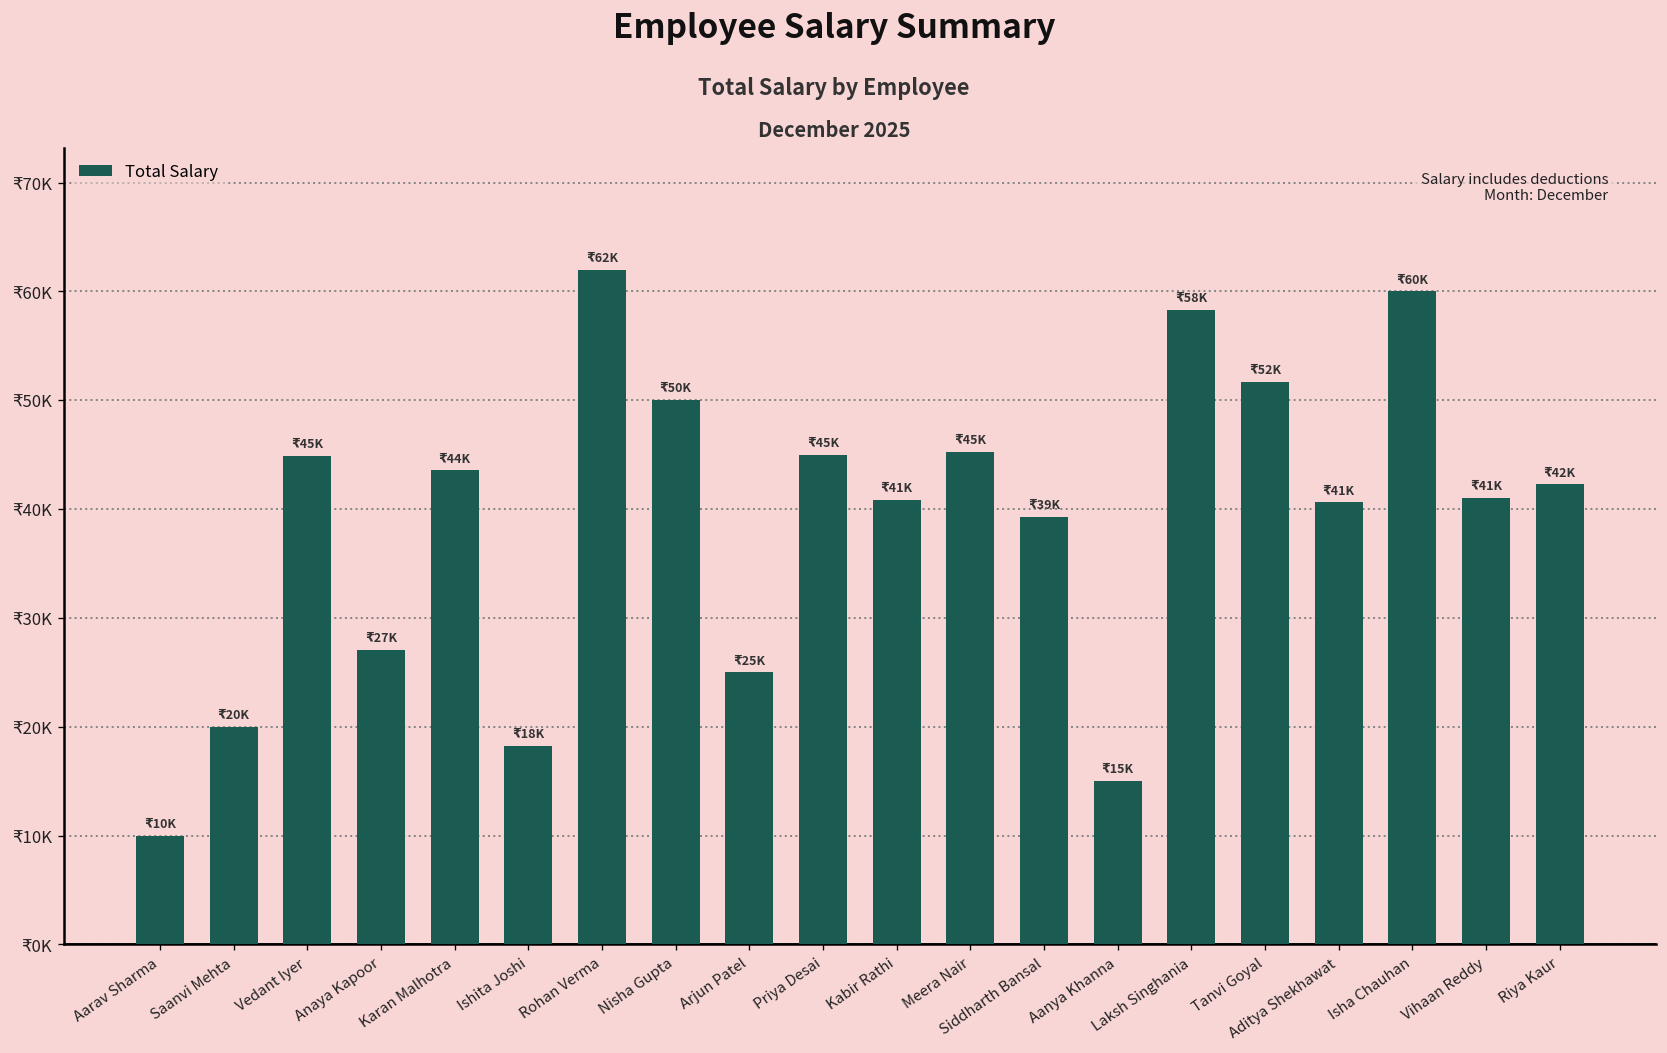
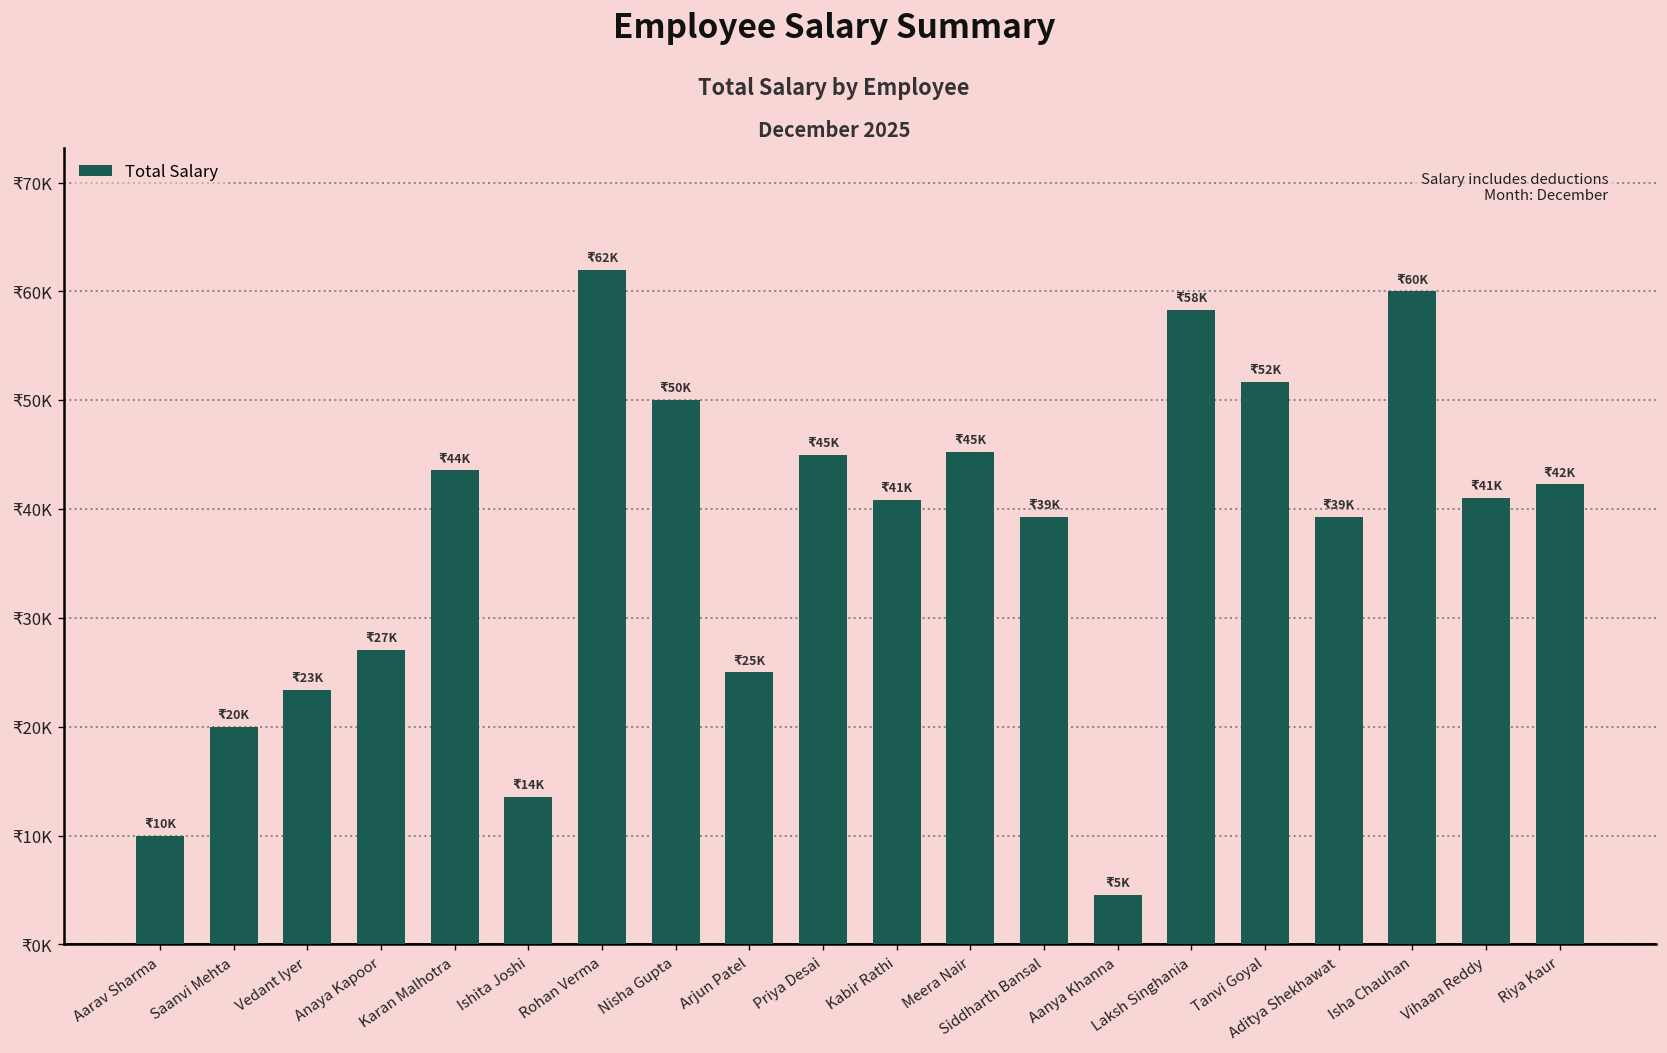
  {
    "Aarav Sharma": "10K",
    "Saanvi Mehta": "20K",
-   "Vedant Iyer": "45K",
+   "Vedant Iyer": "23K",
    "Anaya Kapoor": "27K",
    "Karan Malhotra": "44K",
-   "Ishita Joshi": "18K",
+   "Ishita Joshi": "14K",
    "Rohan Verma": "62K",
    "Nisha Gupta": "50K",
    "Arjun Patel": "25K",
    "Priya Desai": "45K",
    "Kabir Rathi": "41K",
    "Meera Nair": "45K",
    "Siddharth Bansal": "39K",
-   "Aanya Khanna": "15K",
+   "Aanya Khanna": "5K",
    "Laksh Singhania": "58K",
    "Tanvi Goyal": "52K",
-   "Aditya Shekhawat": "41K",
+   "Aditya Shekhawat": "39K",
    "Isha Chauhan": "60K",
    "Vihaan Reddy": "41K",
    "Riya Kaur": "42K"
  }
